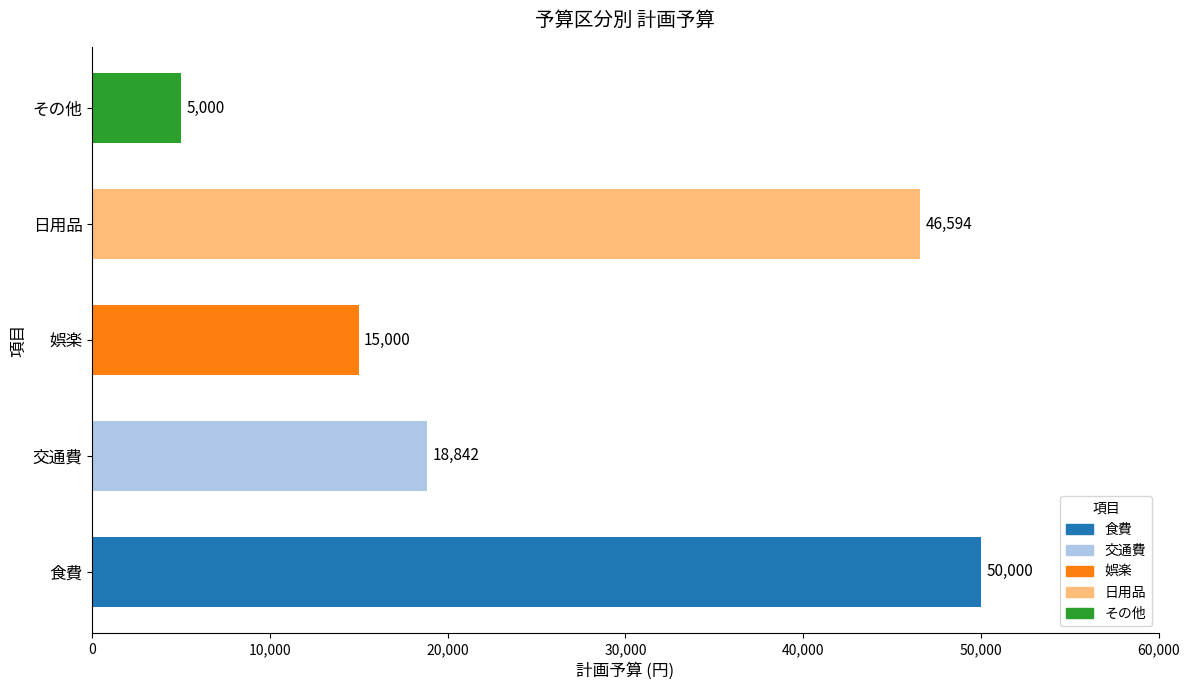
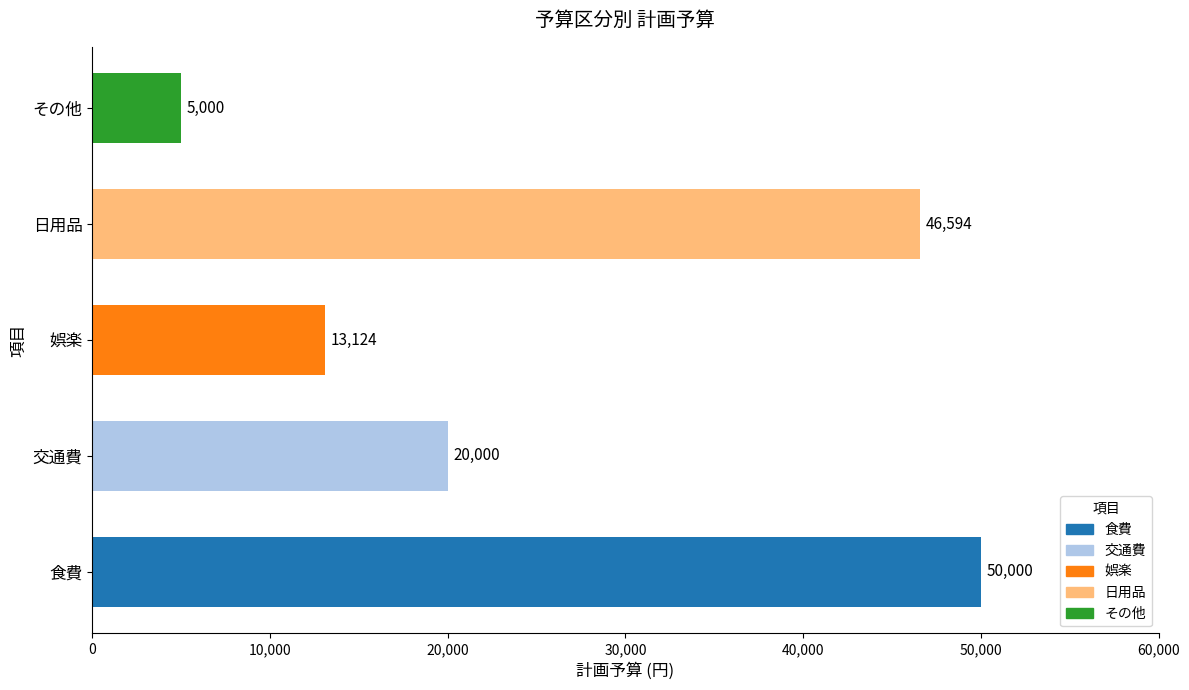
  {
    "その他": "5,000",
    "日用品": "46,594",
-   "娯楽": "15,000",
-   "交通費": "18,842",
+   "娯楽": "13,124",
+   "交通費": "20,000",
    "食費": "50,000"
  }
